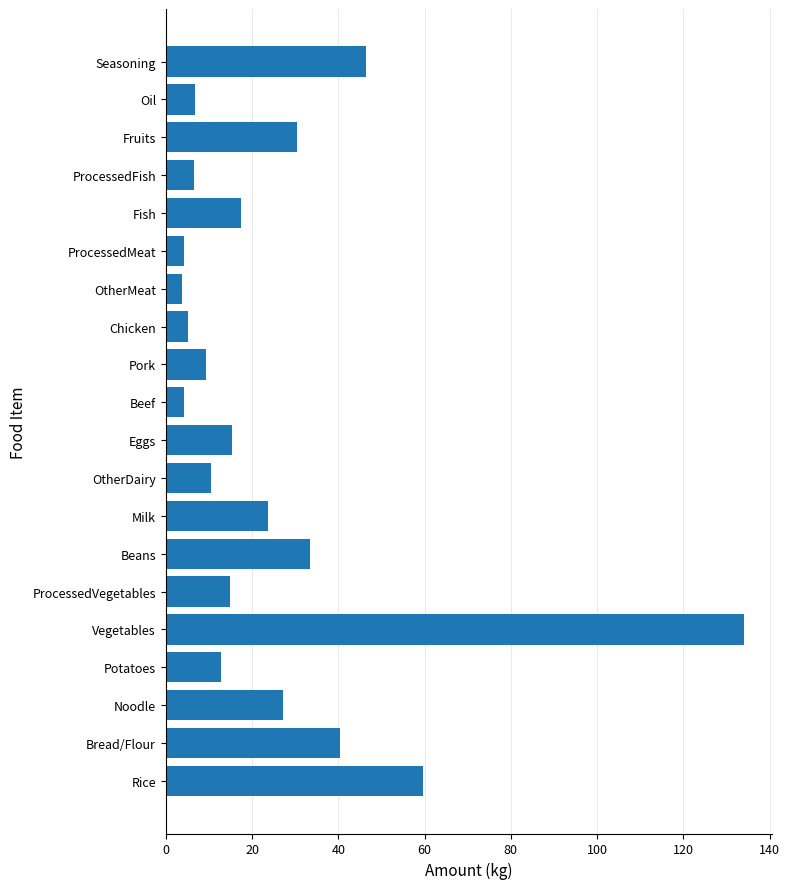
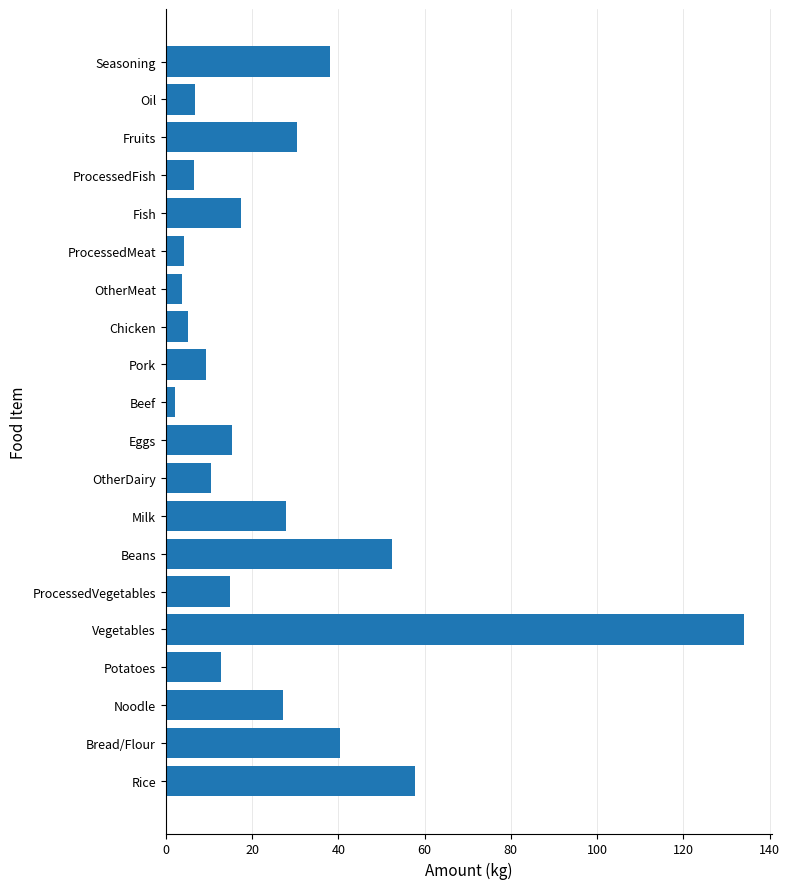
  {
-   "Seasoning": 46,
+   "Seasoning": 38,
    "Oil": 7,
    "Fruits": 30,
    "ProcessedFish": 6,
    "Fish": 17,
    "ProcessedMeat": 4,
    "OtherMeat": 4,
    "Chicken": 5,
    "Pork": 9,
-   "Beef": 4,
+   "Beef": 2,
    "Eggs": 15,
    "OtherDairy": 10,
-   "Milk": 24,
-   "Beans": 33,
+   "Milk": 28,
+   "Beans": 53,
    "ProcessedVegetables": 15,
    "Vegetables": 134,
    "Potatoes": 13,
    "Noodle": 27,
    "Bread/Flour": 40,
-   "Rice": 60
+   "Rice": 58
  }
